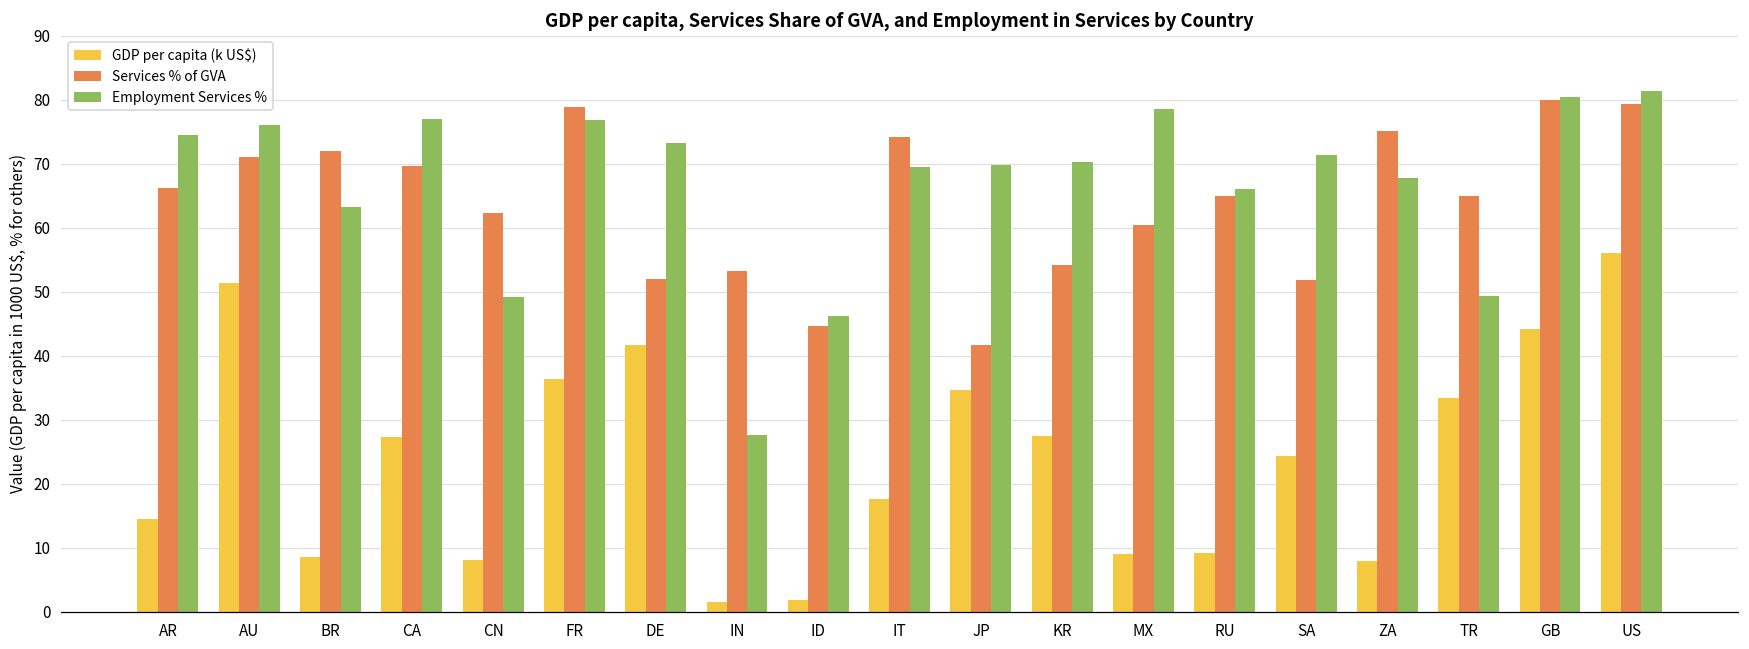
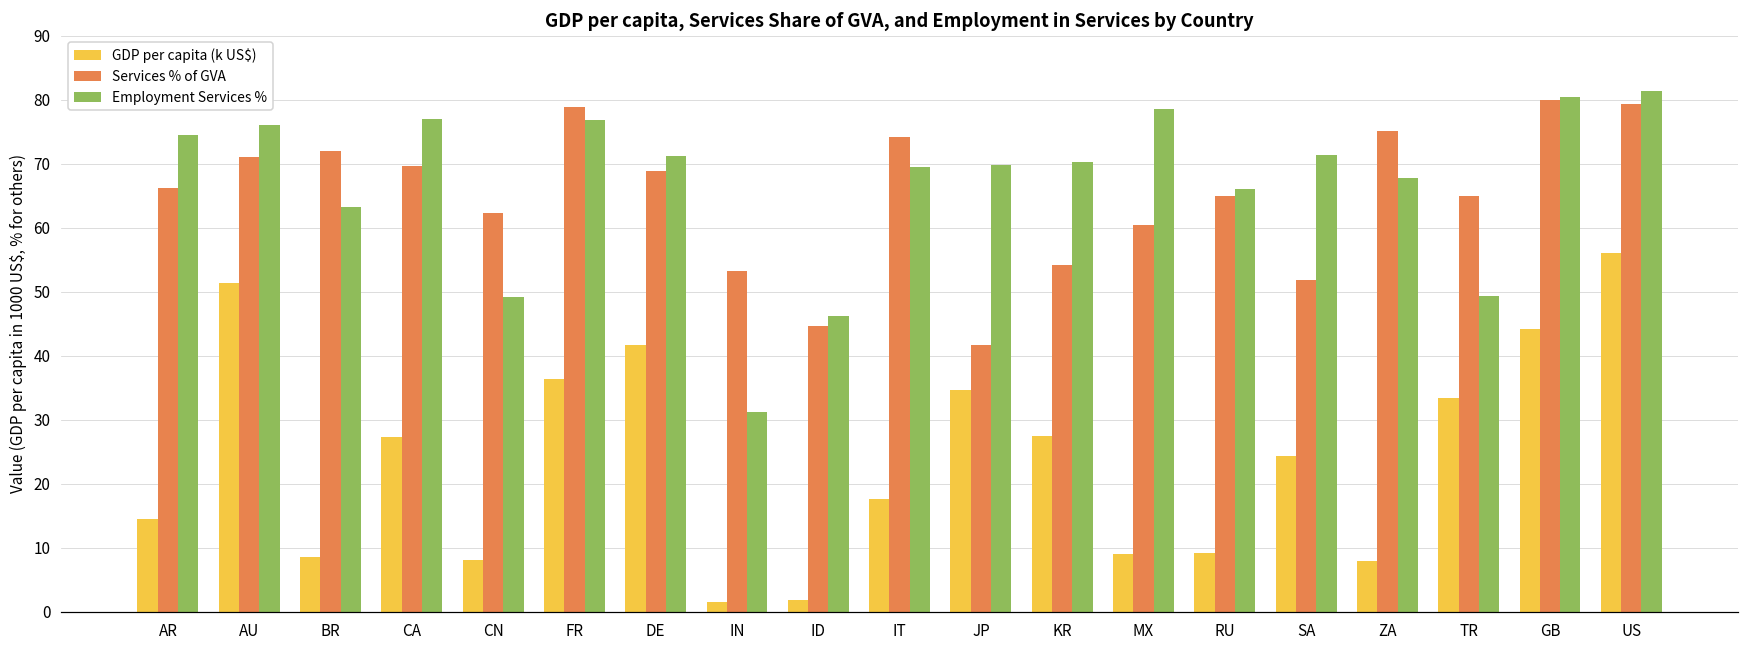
  {
    "GDP per capita (k US$)": {
      "AR": 15,
      "AU": 51,
      "BR": 9,
      "CA": 27,
      "CN": 8,
      "FR": 36,
      "DE": 42,
      "IN": 2,
      "ID": 2,
      "IT": 18,
      "JP": 35,
      "KR": 27,
      "MX": 9,
      "RU": 9,
      "SA": 24,
      "ZA": 8,
      "TR": 33,
      "GB": 44,
      "US": 56
    },
    "Services % of GVA": {
      "AR": 66,
      "AU": 71,
      "BR": 72,
      "CA": 70,
      "CN": 62,
      "FR": 79,
-     "DE": 52,
+     "DE": 69,
      "IN": 53,
      "ID": 45,
      "IT": 74,
      "JP": 42,
      "KR": 54,
      "MX": 60,
      "RU": 65,
      "SA": 52,
      "ZA": 75,
      "TR": 65,
      "GB": 80,
      "US": 79
    },
    "Employment Services %": {
      "AR": 75,
      "AU": 76,
      "BR": 63,
      "CA": 77,
      "CN": 49,
      "FR": 77,
-     "DE": 73,
-     "IN": 28,
+     "DE": 71,
+     "IN": 31,
      "ID": 46,
      "IT": 69,
      "JP": 70,
      "KR": 70,
      "MX": 79,
      "RU": 66,
      "SA": 71,
      "ZA": 68,
      "TR": 49,
      "GB": 80,
      "US": 81
    }
  }
